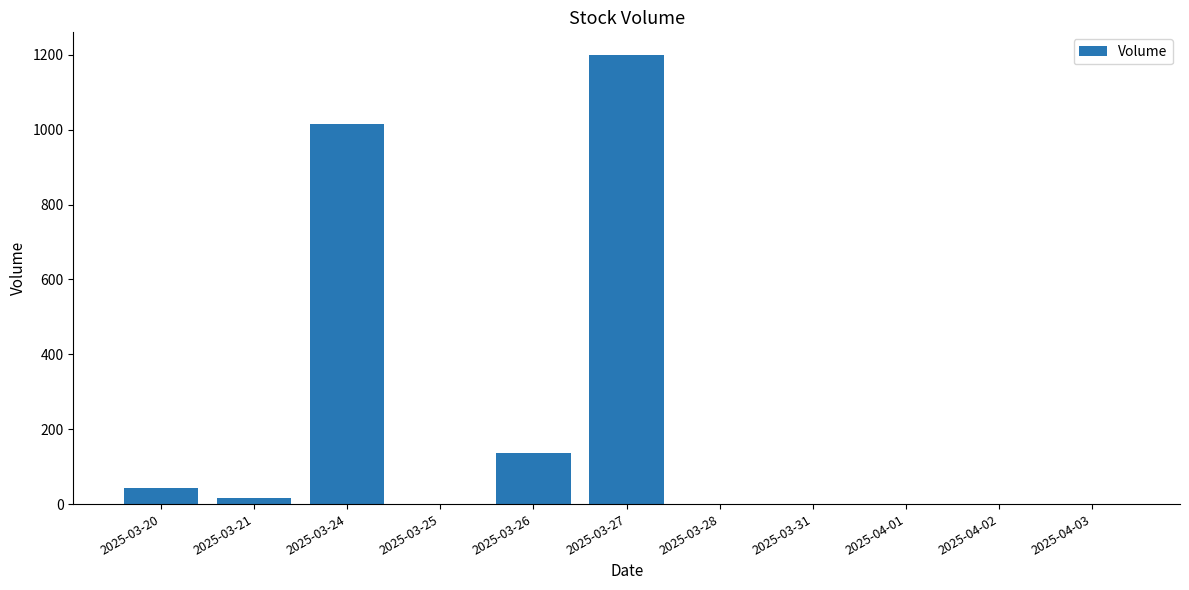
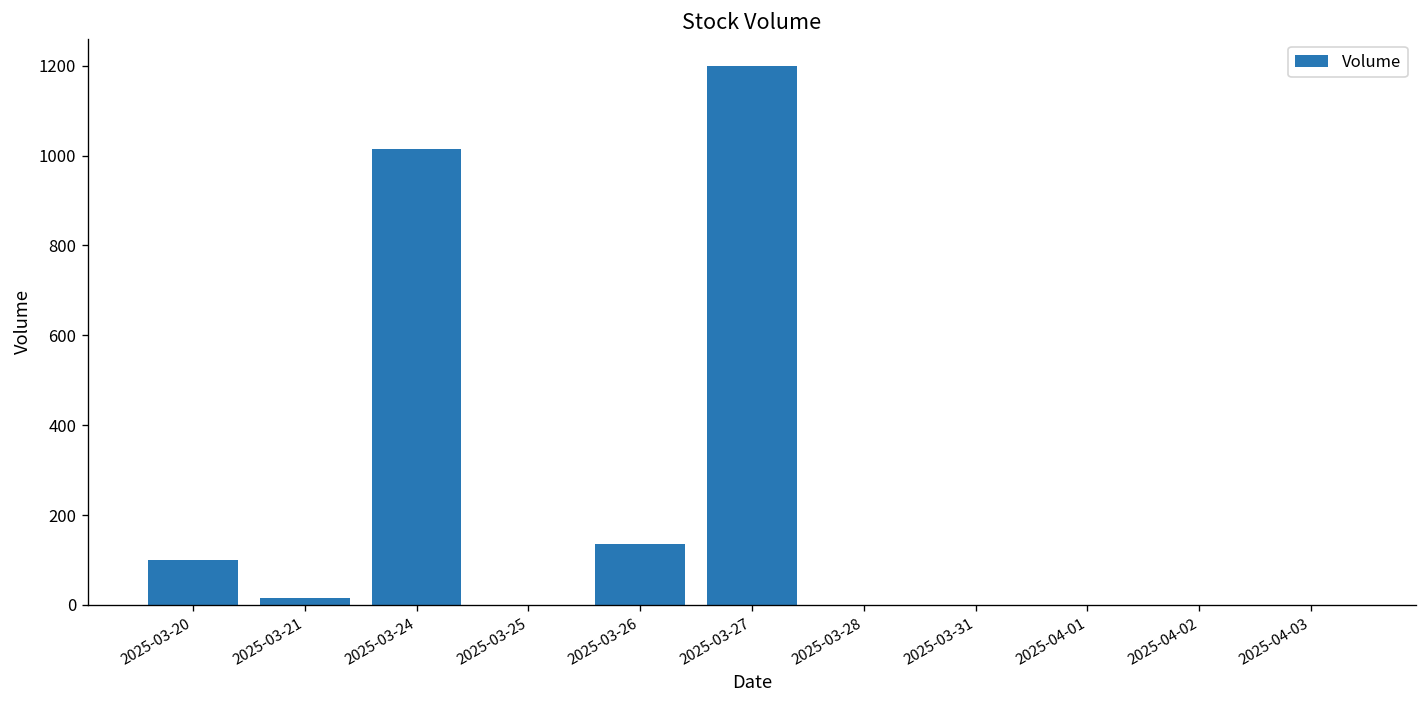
  {
-   "2025-03-20": 40,
+   "2025-03-20": 100,
    "2025-03-21": 20,
    "2025-03-24": 1010,
    "2025-03-25": 0,
    "2025-03-26": 140,
    "2025-03-27": 1200,
    "2025-03-28": 0,
    "2025-03-31": 0,
    "2025-04-01": 0,
    "2025-04-02": 0,
    "2025-04-03": 0
  }
